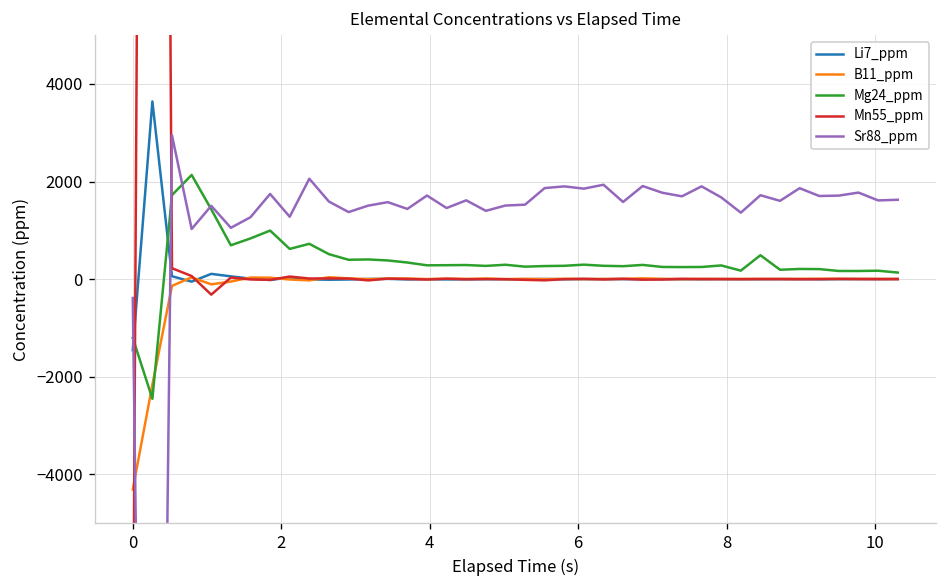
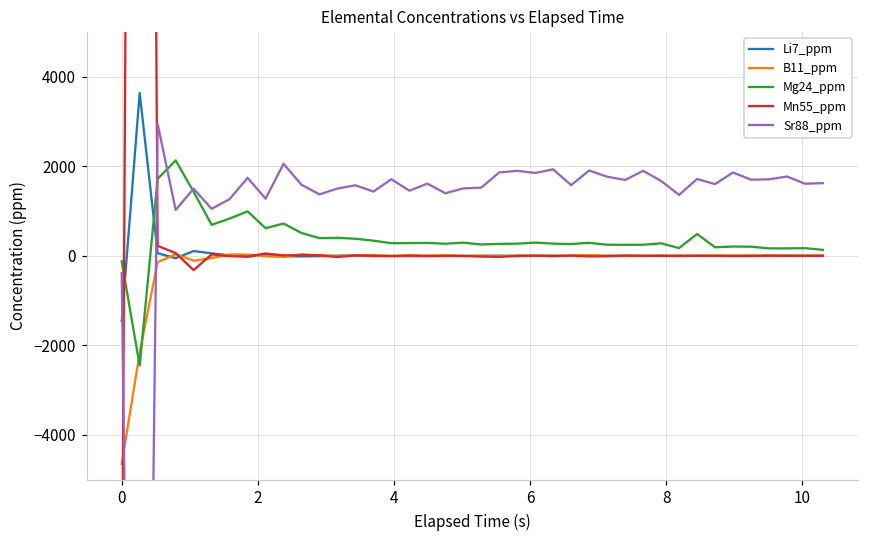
  {
    "Li7_ppm": {
      "0": -1500
    },
    "B11_ppm": {
-     "0": -4300
+     "0": -4700
    },
    "Mg24_ppm": {
-     "0": -1200
+     "0": -100
    },
    "Sr88_ppm": {
      "0": -400
    }
  }
